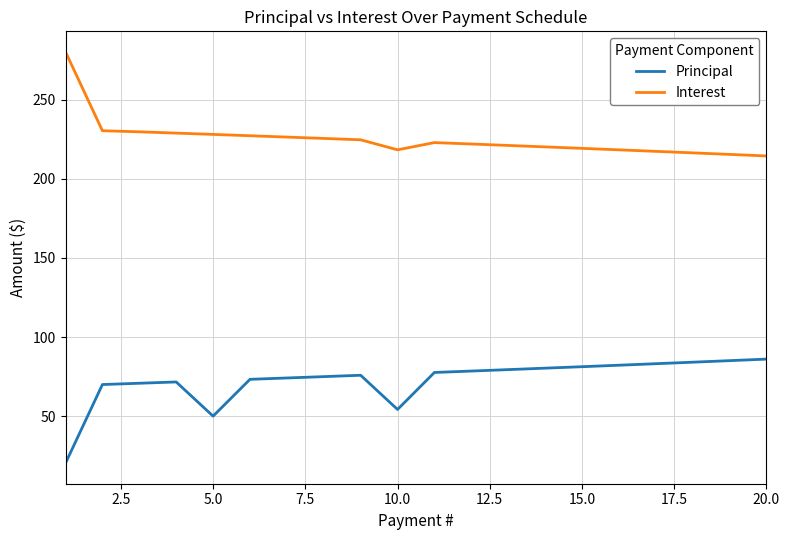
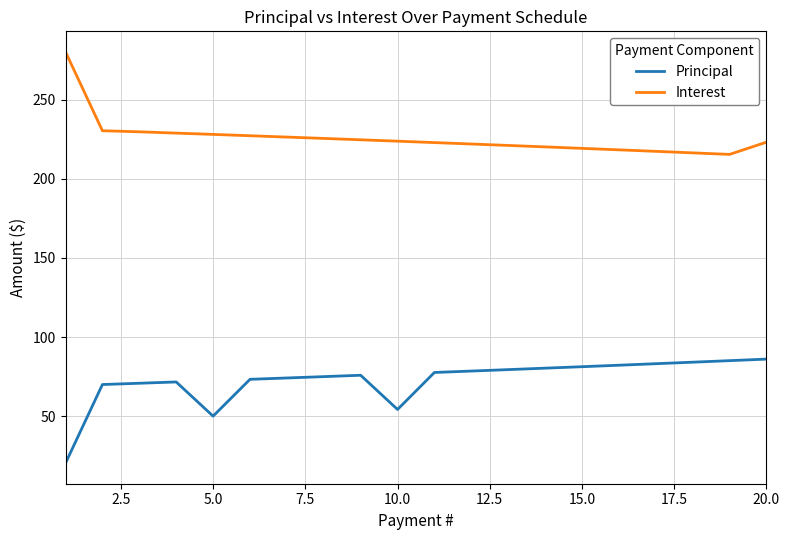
  {
    "Principal": {
      "5.0": 50,
      "10.0": 54,
      "15.0": 81,
      "20.0": 86
    },
    "Interest": {
      "5.0": 228,
-     "10.0": 218,
+     "10.0": 224,
      "15.0": 219,
-     "20.0": 214
+     "20.0": 223
    }
  }
